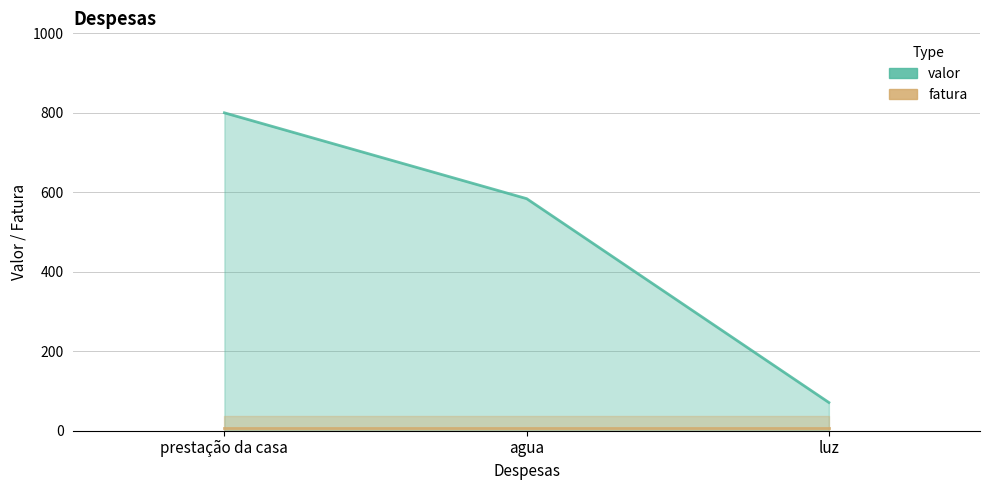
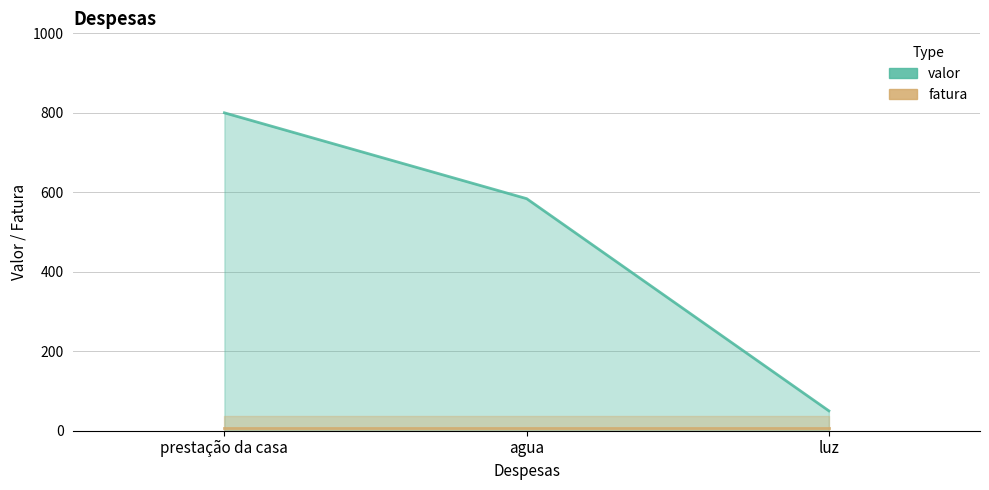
  {
    "valor": {
      "prestação da casa": 800,
      "agua": 580,
-     "luz": 70
+     "luz": 50
    }
  }
